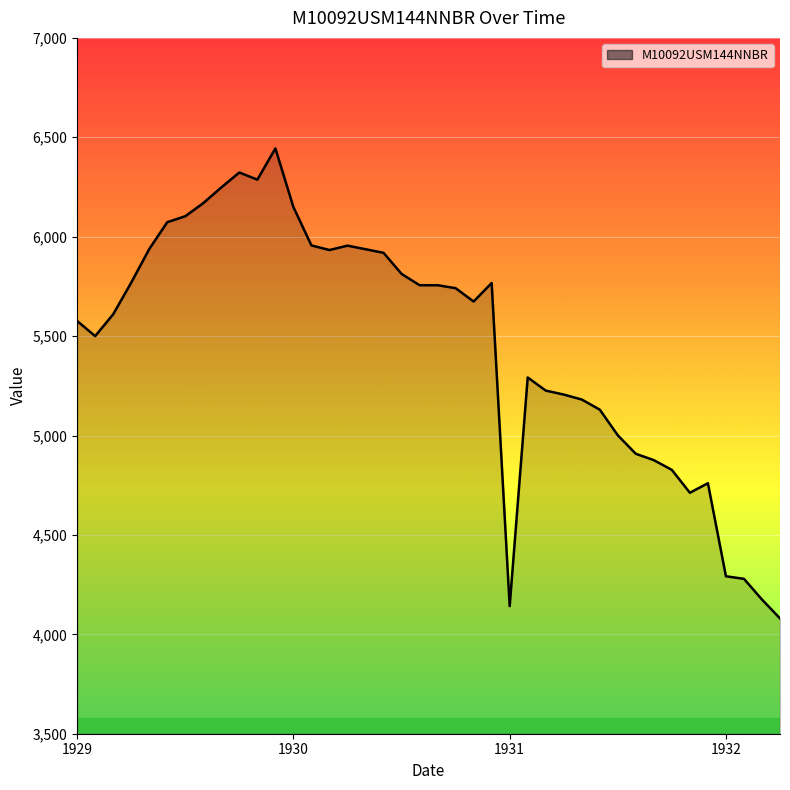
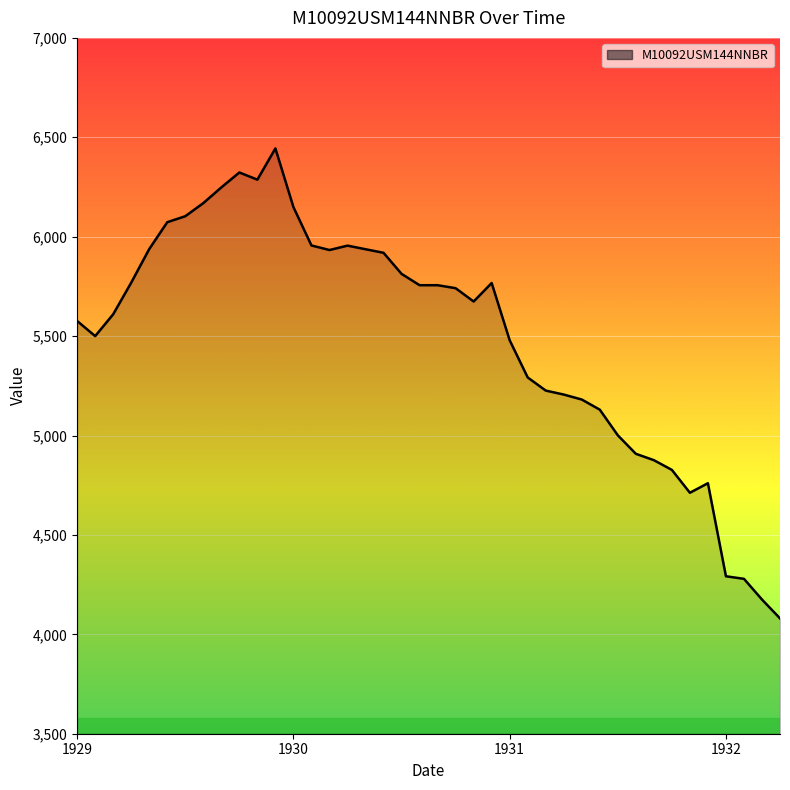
  {
    "1929": "5,580",
    "1930": "6,150",
-   "1931": "4,140",
+   "1931": "5,480",
    "1932": "4,290"
  }
